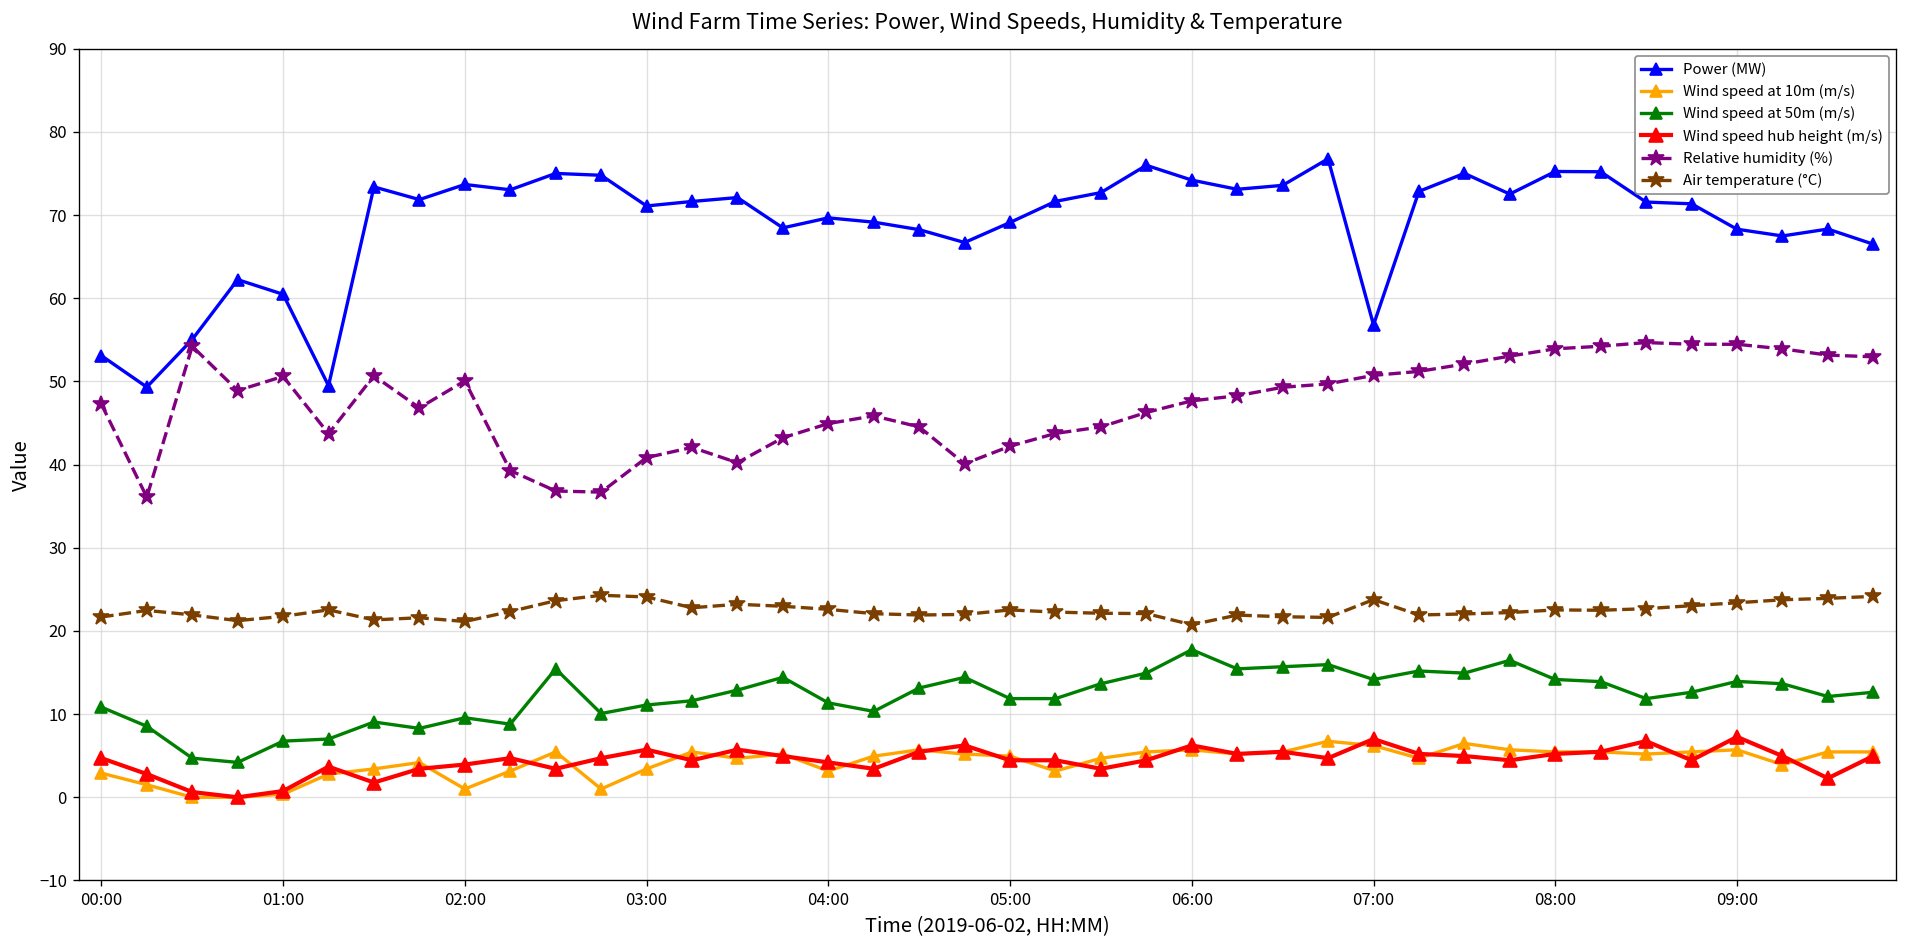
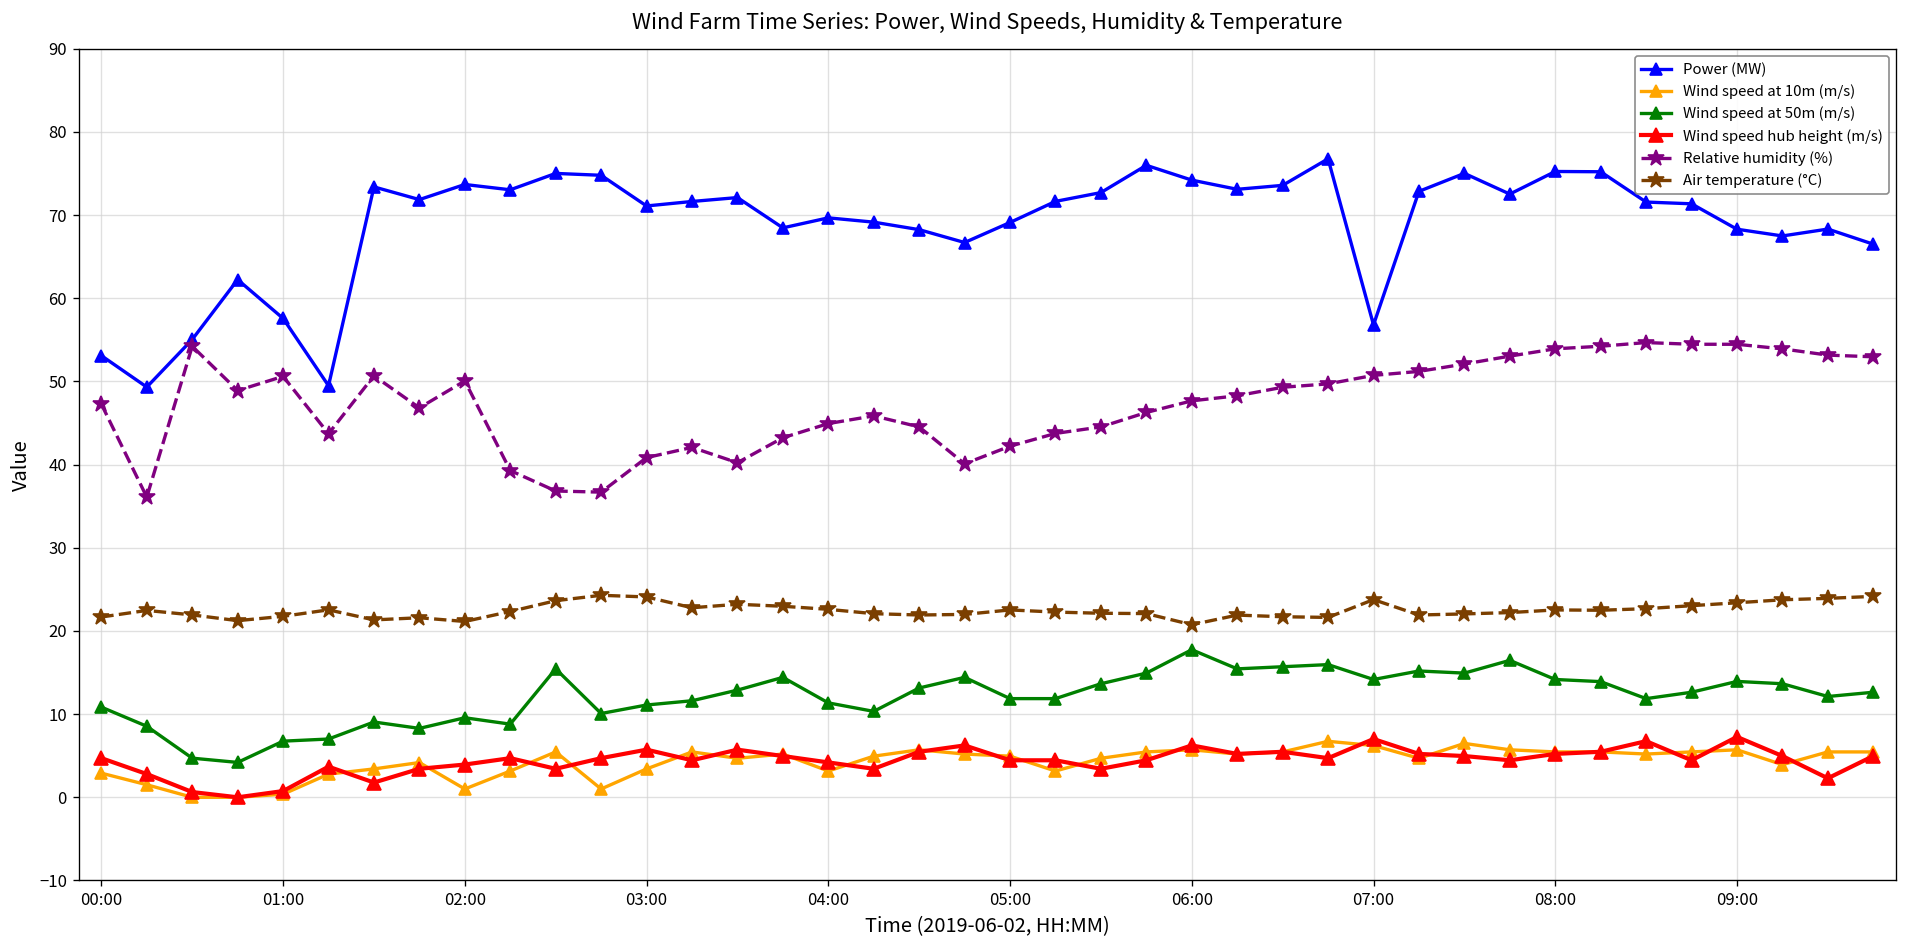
  {
    "Power (MW)": {
      "00:00": 53,
-     "01:00": 60,
+     "01:00": 58,
      "02:00": 74,
      "03:00": 71,
      "04:00": 70,
      "05:00": 69,
      "06:00": 74,
      "07:00": 57,
      "08:00": 75,
      "09:00": 68
    },
    "Wind speed at 10m (m/s)": {
      "00:00": 3,
      "01:00": 0,
      "02:00": 1,
      "03:00": 3,
      "04:00": 3,
      "05:00": 5,
      "06:00": 6,
      "07:00": 6,
      "09:00": 6
    },
    "Wind speed at 50m (m/s)": {
      "00:00": 11,
      "01:00": 7,
      "02:00": 10,
      "03:00": 11,
      "04:00": 11,
      "05:00": 12,
      "06:00": 18,
      "07:00": 14,
      "08:00": 14,
      "09:00": 14
    },
    "Wind speed hub height (m/s)": {
      "00:00": 5,
      "01:00": 1,
      "02:00": 4,
      "03:00": 6,
      "04:00": 4,
      "05:00": 4,
      "06:00": 6,
      "07:00": 7,
      "09:00": 7
    },
    "Relative humidity (%)": {
      "00:00": 47,
      "01:00": 51,
      "02:00": 50,
      "03:00": 41,
      "04:00": 45,
      "05:00": 42,
      "06:00": 48,
      "07:00": 51,
      "08:00": 54,
      "09:00": 54
    },
    "Air temperature (°C)": {
      "00:00": 22,
      "01:00": 22,
      "02:00": 21,
      "03:00": 24,
      "04:00": 23,
      "05:00": 23,
      "06:00": 21,
      "07:00": 24,
      "08:00": 23,
      "09:00": 23
    }
  }
